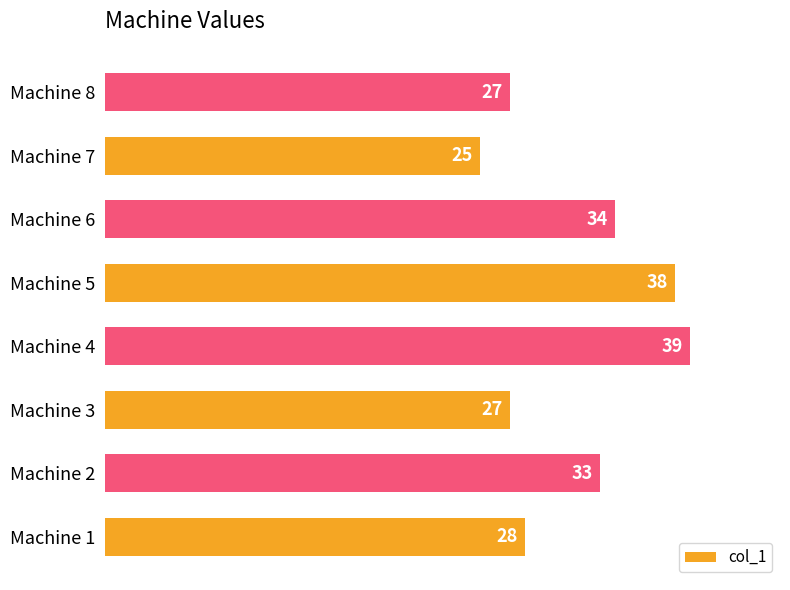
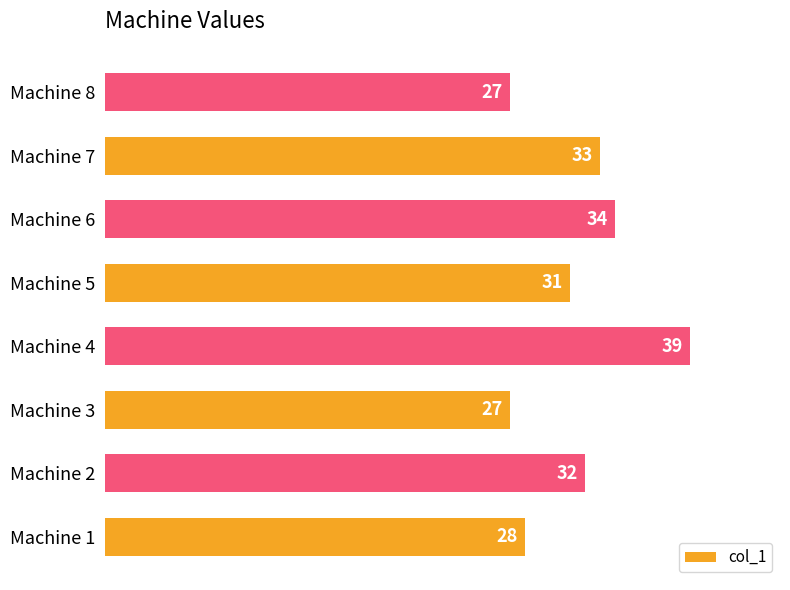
  {
    "Machine 8": 27,
-   "Machine 7": 25,
+   "Machine 7": 33,
    "Machine 6": 34,
-   "Machine 5": 38,
+   "Machine 5": 31,
    "Machine 4": 39,
    "Machine 3": 27,
-   "Machine 2": 33,
+   "Machine 2": 32,
    "Machine 1": 28
  }
